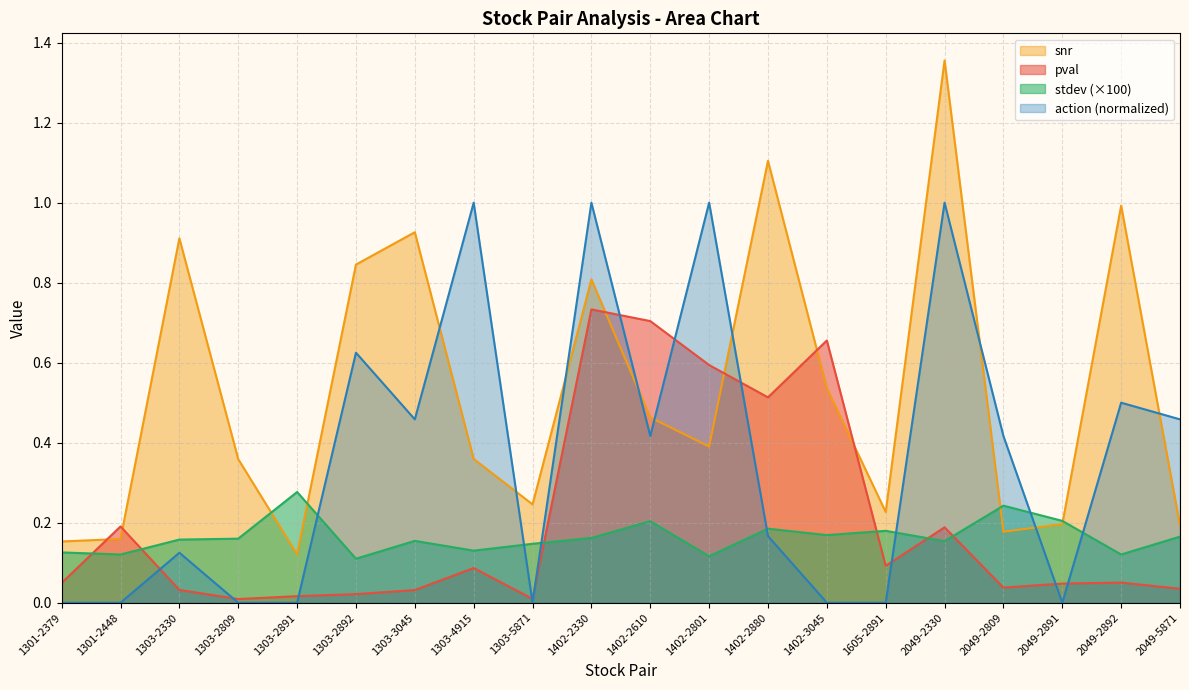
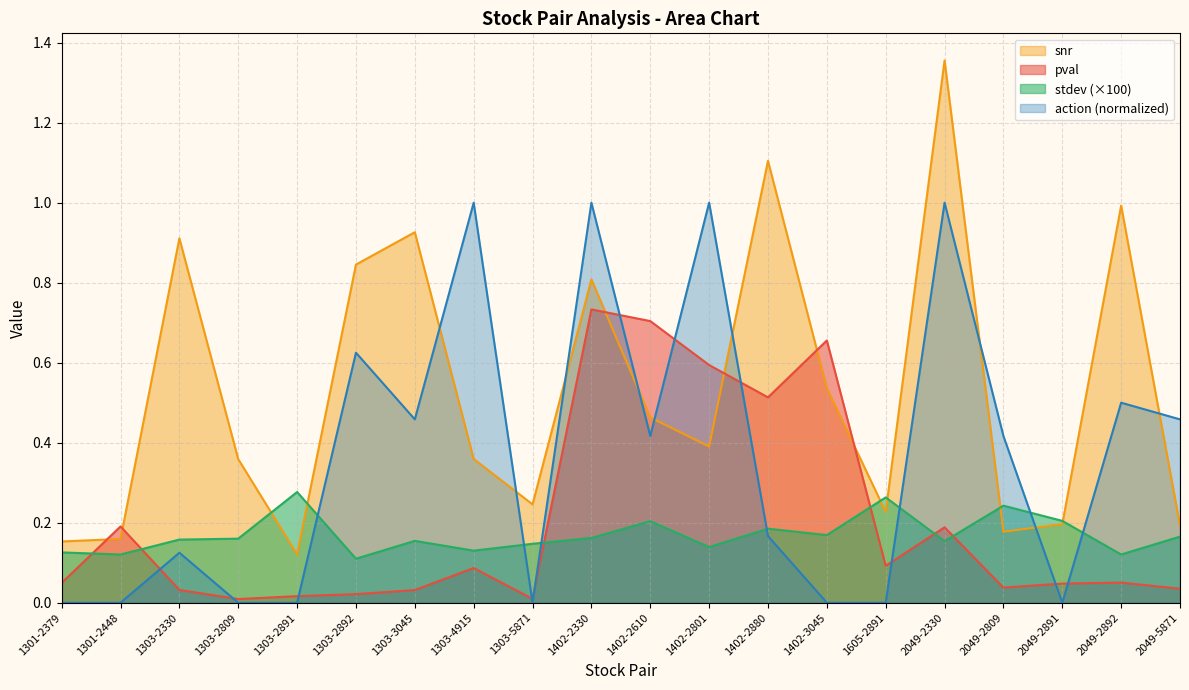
  {
    "snr": {
      "1301-2379": 0.15,
      "1301-2448": 0.16,
      "1303-2330": 0.91,
      "1303-2809": 0.36,
      "1303-2891": 0.12,
      "1303-2892": 0.85,
      "1303-3045": 0.93,
      "1303-4915": 0.36,
      "1303-5871": 0.25,
      "1402-2330": 0.81,
      "1402-2610": 0.46,
      "1402-2801": 0.39,
      "1402-2880": 1.10,
      "1402-3045": 0.54,
      "1605-2891": 0.23,
      "2049-2330": 1.36,
      "2049-2809": 0.18,
      "2049-2891": 0.20,
      "2049-2892": 0.99,
      "2049-5871": 0.19
    },
    "pval": {
      "1301-2379": 0.05,
      "1301-2448": 0.19,
      "1303-2330": 0.03,
      "1303-2809": 0.01,
      "1303-2891": 0.02,
      "1303-2892": 0.02,
      "1303-3045": 0.03,
      "1303-4915": 0.09,
      "1303-5871": 0.01,
      "1402-2330": 0.73,
      "1402-2610": 0.70,
      "1402-2801": 0.59,
      "1402-2880": 0.51,
      "1402-3045": 0.66,
      "1605-2891": 0.09,
      "2049-2330": 0.19,
      "2049-2809": 0.04,
      "2049-2891": 0.05,
      "2049-2892": 0.05,
      "2049-5871": 0.03
    },
    "stdev (×100)": {
      "1301-2379": 0.13,
      "1301-2448": 0.12,
      "1303-2330": 0.16,
      "1303-2809": 0.16,
      "1303-2891": 0.28,
      "1303-2892": 0.11,
      "1303-3045": 0.15,
      "1303-4915": 0.13,
      "1303-5871": 0.15,
      "1402-2330": 0.16,
      "1402-2610": 0.20,
-     "1402-2801": 0.12,
+     "1402-2801": 0.14,
      "1402-2880": 0.19,
      "1402-3045": 0.17,
-     "1605-2891": 0.18,
+     "1605-2891": 0.26,
      "2049-2330": 0.15,
      "2049-2809": 0.24,
      "2049-2891": 0.20,
      "2049-2892": 0.12,
      "2049-5871": 0.17
    },
    "action (normalized)": {
      "1301-2379": 0.00,
      "1301-2448": 0.00,
      "1303-2330": 0.13,
      "1303-2809": 0.00,
      "1303-2891": 0.00,
      "1303-2892": 0.63,
      "1303-3045": 0.46,
      "1303-4915": 1.00,
      "1303-5871": 0.00,
      "1402-2330": 1.00,
      "1402-2610": 0.42,
      "1402-2801": 1.00,
      "1402-2880": 0.17,
      "1402-3045": 0.00,
      "1605-2891": 0.00,
      "2049-2330": 1.00,
      "2049-2809": 0.42,
      "2049-2891": 0.00,
      "2049-2892": 0.50,
      "2049-5871": 0.46
    }
  }
